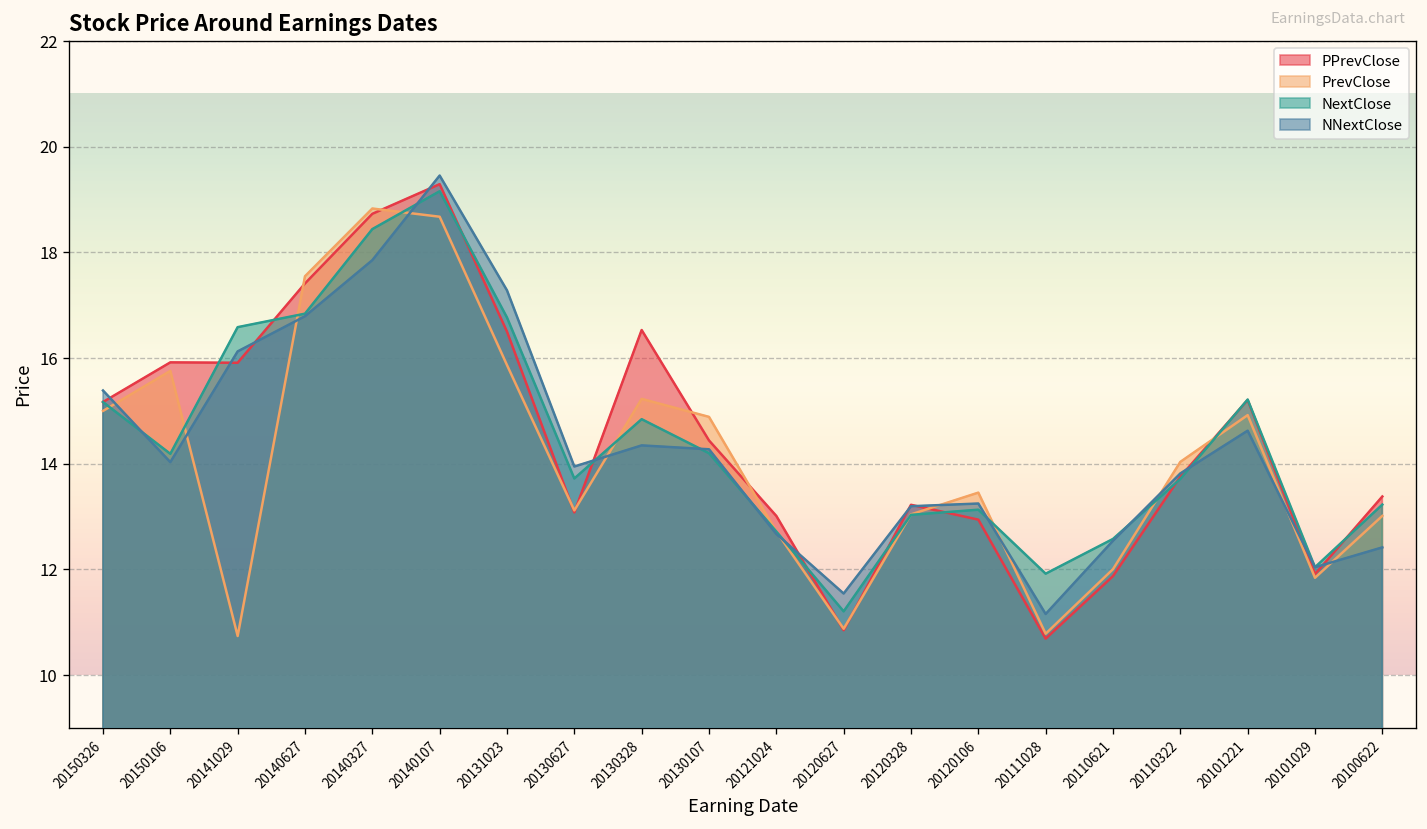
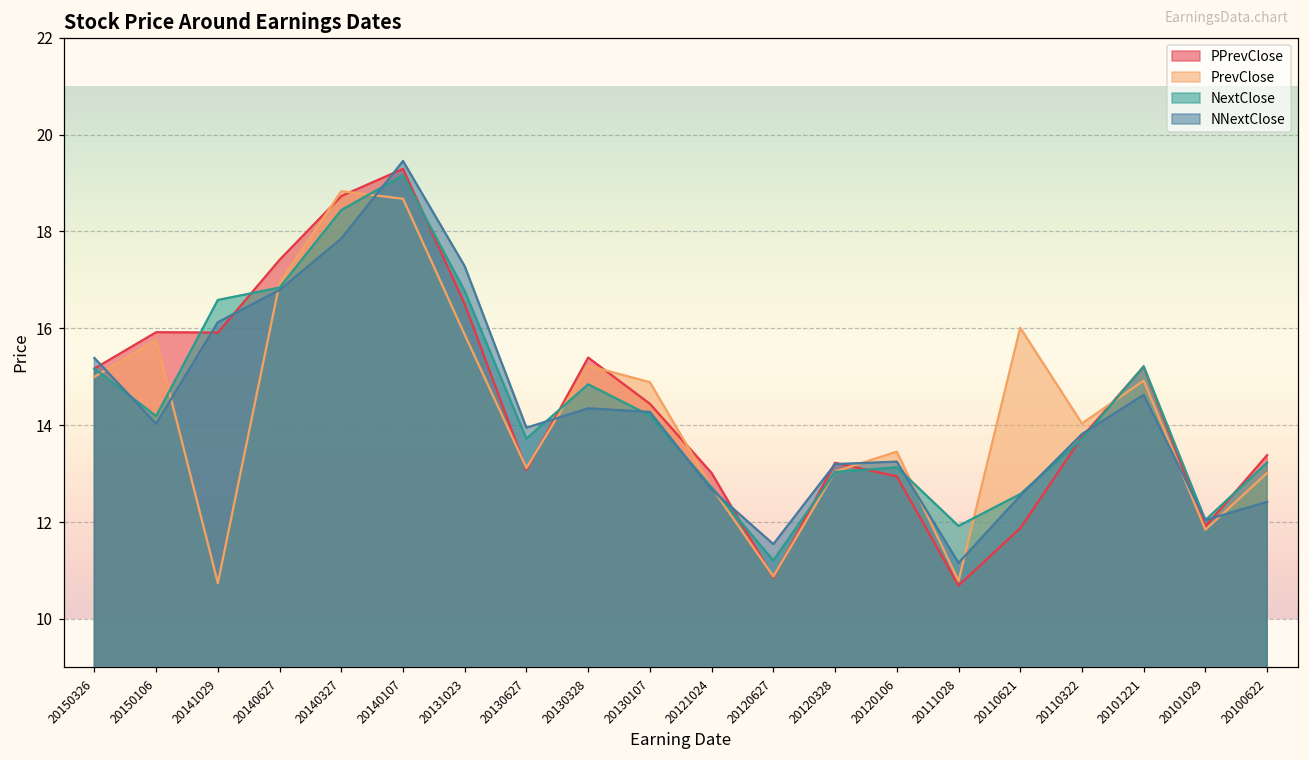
  {
    "PPrevClose": {
      "20150106": 15.9,
      "20141029": 15.9,
      "20140627": 17.4,
      "20140327": 18.7,
      "20140107": 19.3,
      "20131023": 16.5,
-     "20130328": 16.5,
+     "20130328": 15.4,
      "20130107": 14.4,
      "20121024": 13.0,
      "20120106": 12.9,
      "20111028": 10.7,
      "20110621": 11.9,
      "20101029": 11.9,
      "20100622": 13.4
    },
    "PrevClose": {
      "20150326": 15.0,
      "20150106": 15.8,
      "20141029": 10.7,
-     "20140627": 17.5,
+     "20140627": 16.9,
      "20140327": 18.8,
      "20140107": 18.7,
      "20131023": 15.9,
      "20130328": 15.2,
      "20130107": 14.9,
      "20120106": 13.5,
      "20111028": 10.8,
-     "20110621": 12.0,
+     "20110621": 16.0,
      "20110322": 14.0,
      "20101221": 14.9,
      "20101029": 11.8,
      "20100622": 13.0
    }
  }
